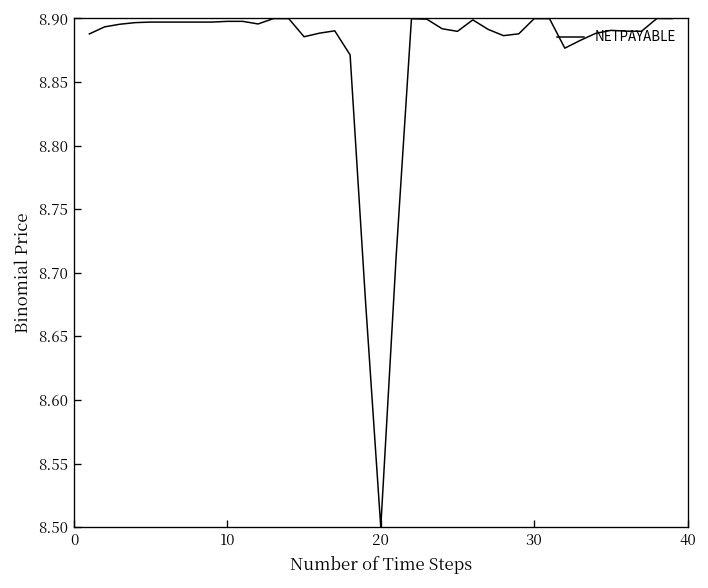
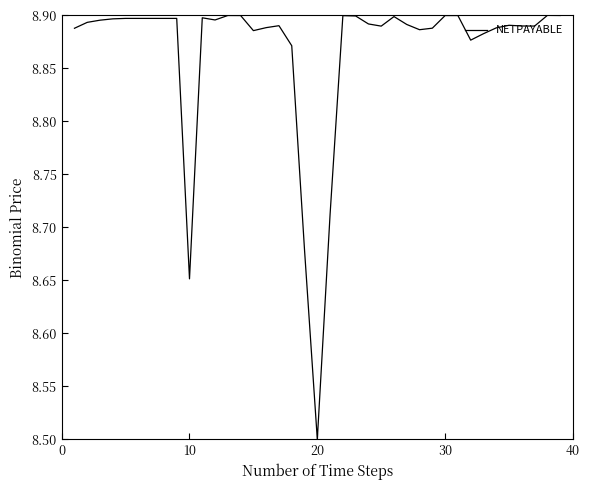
  {
-   "10": 8.898,
+   "10": 8.651,
    "20": 8.500,
    "30": 8.900
  }
